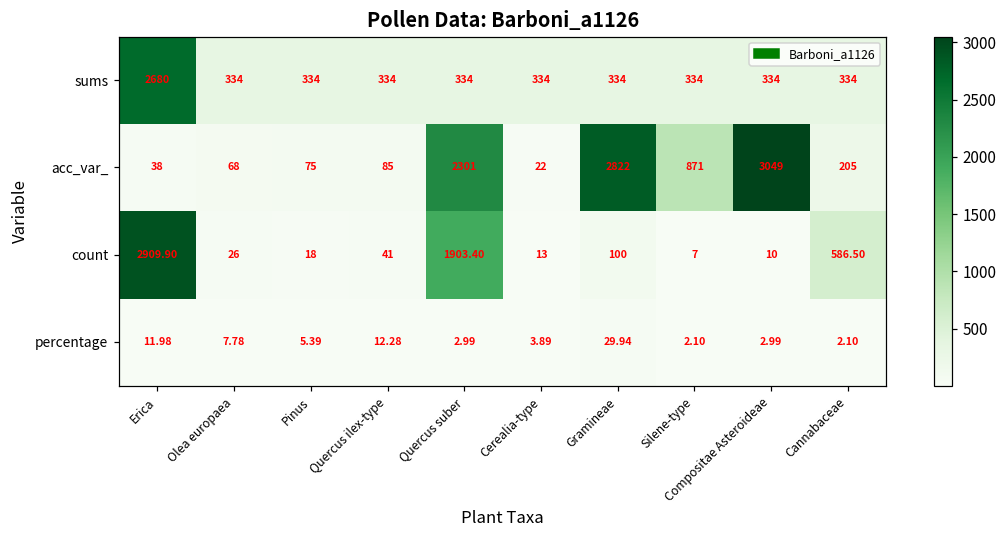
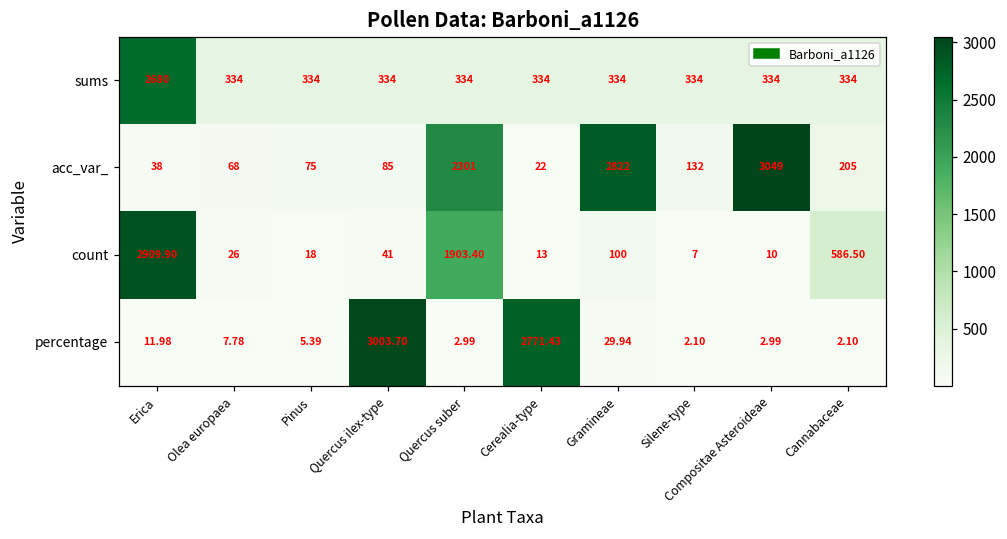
  {
    "sums": {
      "Erica": 2680,
      "Olea europaea": 334,
      "Pinus": 334,
      "Quercus ilex-type": 334,
      "Quercus suber": 334,
      "Cerealia-type": 334,
      "Gramineae": 334,
      "Silene-type": 334,
      "Compositae Asteroideae": 334,
      "Cannabaceae": 334
    },
    "acc_var_": {
      "Erica": 38,
      "Olea europaea": 68,
      "Pinus": 75,
      "Quercus ilex-type": 85,
      "Quercus suber": 2301,
      "Cerealia-type": 22,
      "Gramineae": 2822,
-     "Silene-type": 871,
+     "Silene-type": 132,
      "Compositae Asteroideae": 3049,
      "Cannabaceae": 205
    },
    "count": {
      "Erica": 2909.90,
      "Olea europaea": 26,
      "Pinus": 18,
      "Quercus ilex-type": 41,
      "Quercus suber": 1903.40,
      "Cerealia-type": 13,
      "Gramineae": 100,
      "Silene-type": 7,
      "Compositae Asteroideae": 10,
      "Cannabaceae": 586.50
    },
    "percentage": {
      "Erica": 11.98,
      "Olea europaea": 7.78,
      "Pinus": 5.39,
-     "Quercus ilex-type": 12.28,
+     "Quercus ilex-type": 3003.70,
      "Quercus suber": 2.99,
-     "Cerealia-type": 3.89,
+     "Cerealia-type": 2771.43,
      "Gramineae": 29.94,
      "Silene-type": 2.10,
      "Compositae Asteroideae": 2.99,
      "Cannabaceae": 2.10
    }
  }
